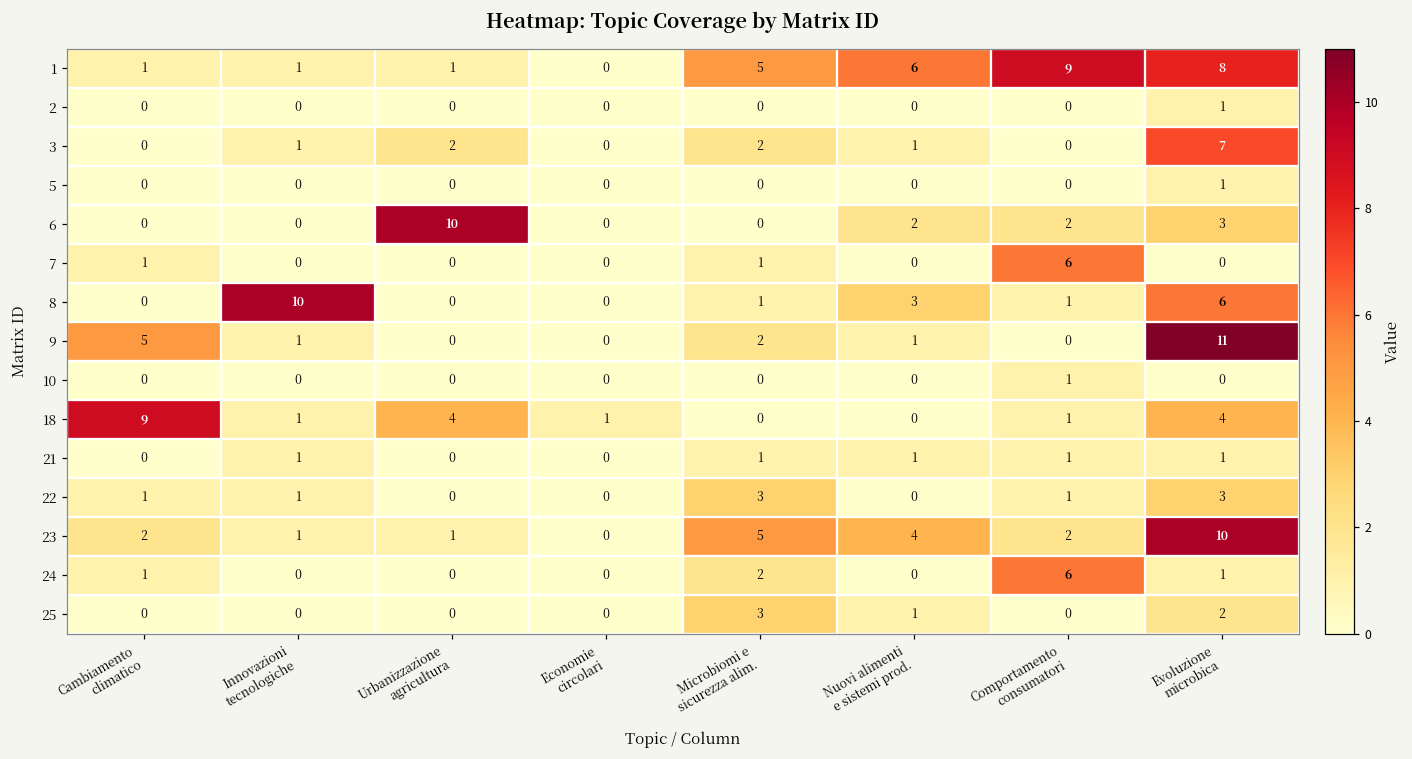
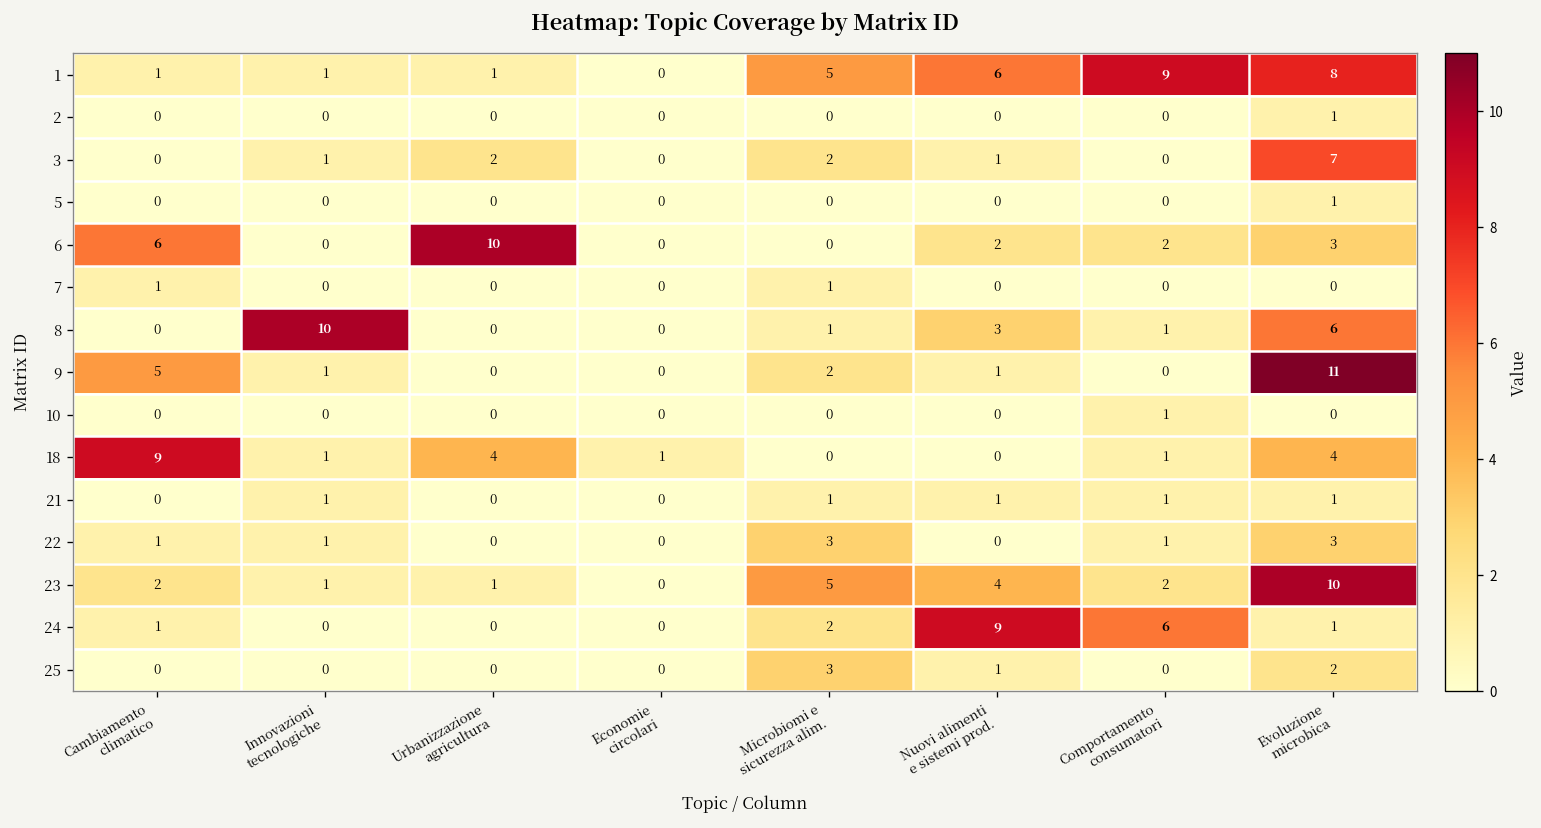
  {
    "1": {
      "Cambiamento climatico": 1,
      "Innovazioni tecnologiche": 1,
      "Urbanizzazione agricultura": 1,
      "Economie circolari": 0,
      "Microbiomi e sicurezza alim.": 5,
      "Nuovi alimenti e sistemi prod.": 6,
      "Comportamento consumatori": 9,
      "Evoluzione microbica": 8
    },
    "2": {
      "Cambiamento climatico": 0,
      "Innovazioni tecnologiche": 0,
      "Urbanizzazione agricultura": 0,
      "Economie circolari": 0,
      "Microbiomi e sicurezza alim.": 0,
      "Nuovi alimenti e sistemi prod.": 0,
      "Comportamento consumatori": 0,
      "Evoluzione microbica": 1
    },
    "3": {
      "Cambiamento climatico": 0,
      "Innovazioni tecnologiche": 1,
      "Urbanizzazione agricultura": 2,
      "Economie circolari": 0,
      "Microbiomi e sicurezza alim.": 2,
      "Nuovi alimenti e sistemi prod.": 1,
      "Comportamento consumatori": 0,
      "Evoluzione microbica": 7
    },
    "5": {
      "Cambiamento climatico": 0,
      "Innovazioni tecnologiche": 0,
      "Urbanizzazione agricultura": 0,
      "Economie circolari": 0,
      "Microbiomi e sicurezza alim.": 0,
      "Nuovi alimenti e sistemi prod.": 0,
      "Comportamento consumatori": 0,
      "Evoluzione microbica": 1
    },
    "6": {
-     "Cambiamento climatico": 0,
+     "Cambiamento climatico": 6,
      "Innovazioni tecnologiche": 0,
      "Urbanizzazione agricultura": 10,
      "Economie circolari": 0,
      "Microbiomi e sicurezza alim.": 0,
      "Nuovi alimenti e sistemi prod.": 2,
      "Comportamento consumatori": 2,
      "Evoluzione microbica": 3
    },
    "7": {
      "Cambiamento climatico": 1,
      "Innovazioni tecnologiche": 0,
      "Urbanizzazione agricultura": 0,
      "Economie circolari": 0,
      "Microbiomi e sicurezza alim.": 1,
      "Nuovi alimenti e sistemi prod.": 0,
-     "Comportamento consumatori": 6,
+     "Comportamento consumatori": 0,
      "Evoluzione microbica": 0
    },
    "8": {
      "Cambiamento climatico": 0,
      "Innovazioni tecnologiche": 10,
      "Urbanizzazione agricultura": 0,
      "Economie circolari": 0,
      "Microbiomi e sicurezza alim.": 1,
      "Nuovi alimenti e sistemi prod.": 3,
      "Comportamento consumatori": 1,
      "Evoluzione microbica": 6
    },
    "9": {
      "Cambiamento climatico": 5,
      "Innovazioni tecnologiche": 1,
      "Urbanizzazione agricultura": 0,
      "Economie circolari": 0,
      "Microbiomi e sicurezza alim.": 2,
      "Nuovi alimenti e sistemi prod.": 1,
      "Comportamento consumatori": 0,
      "Evoluzione microbica": 11
    },
    "10": {
      "Cambiamento climatico": 0,
      "Innovazioni tecnologiche": 0,
      "Urbanizzazione agricultura": 0,
      "Economie circolari": 0,
      "Microbiomi e sicurezza alim.": 0,
      "Nuovi alimenti e sistemi prod.": 0,
      "Comportamento consumatori": 1,
      "Evoluzione microbica": 0
    },
    "18": {
      "Cambiamento climatico": 9,
      "Innovazioni tecnologiche": 1,
      "Urbanizzazione agricultura": 4,
      "Economie circolari": 1,
      "Microbiomi e sicurezza alim.": 0,
      "Nuovi alimenti e sistemi prod.": 0,
      "Comportamento consumatori": 1,
      "Evoluzione microbica": 4
    },
    "21": {
      "Cambiamento climatico": 0,
      "Innovazioni tecnologiche": 1,
      "Urbanizzazione agricultura": 0,
      "Economie circolari": 0,
      "Microbiomi e sicurezza alim.": 1,
      "Nuovi alimenti e sistemi prod.": 1,
      "Comportamento consumatori": 1,
      "Evoluzione microbica": 1
    },
    "22": {
      "Cambiamento climatico": 1,
      "Innovazioni tecnologiche": 1,
      "Urbanizzazione agricultura": 0,
      "Economie circolari": 0,
      "Microbiomi e sicurezza alim.": 3,
      "Nuovi alimenti e sistemi prod.": 0,
      "Comportamento consumatori": 1,
      "Evoluzione microbica": 3
    },
    "23": {
      "Cambiamento climatico": 2,
      "Innovazioni tecnologiche": 1,
      "Urbanizzazione agricultura": 1,
      "Economie circolari": 0,
      "Microbiomi e sicurezza alim.": 5,
      "Nuovi alimenti e sistemi prod.": 4,
      "Comportamento consumatori": 2,
      "Evoluzione microbica": 10
    },
    "24": {
      "Cambiamento climatico": 1,
      "Innovazioni tecnologiche": 0,
      "Urbanizzazione agricultura": 0,
      "Economie circolari": 0,
      "Microbiomi e sicurezza alim.": 2,
-     "Nuovi alimenti e sistemi prod.": 0,
+     "Nuovi alimenti e sistemi prod.": 9,
      "Comportamento consumatori": 6,
      "Evoluzione microbica": 1
    },
    "25": {
      "Cambiamento climatico": 0,
      "Innovazioni tecnologiche": 0,
      "Urbanizzazione agricultura": 0,
      "Economie circolari": 0,
      "Microbiomi e sicurezza alim.": 3,
      "Nuovi alimenti e sistemi prod.": 1,
      "Comportamento consumatori": 0,
      "Evoluzione microbica": 2
    }
  }
